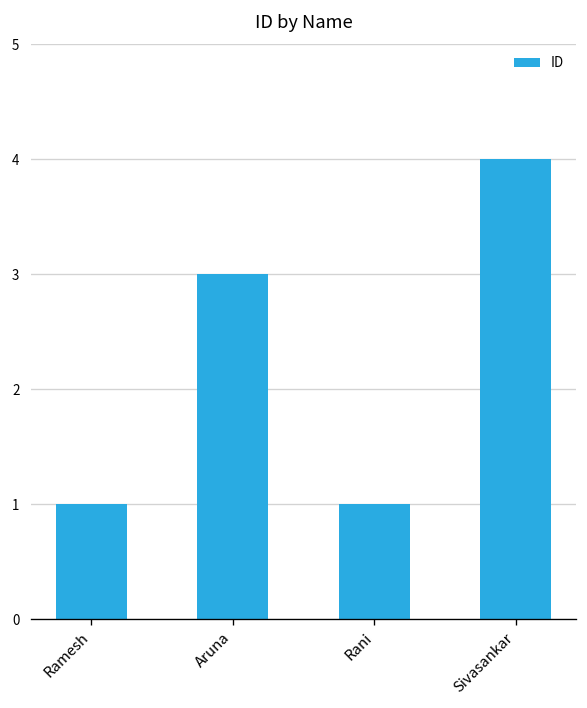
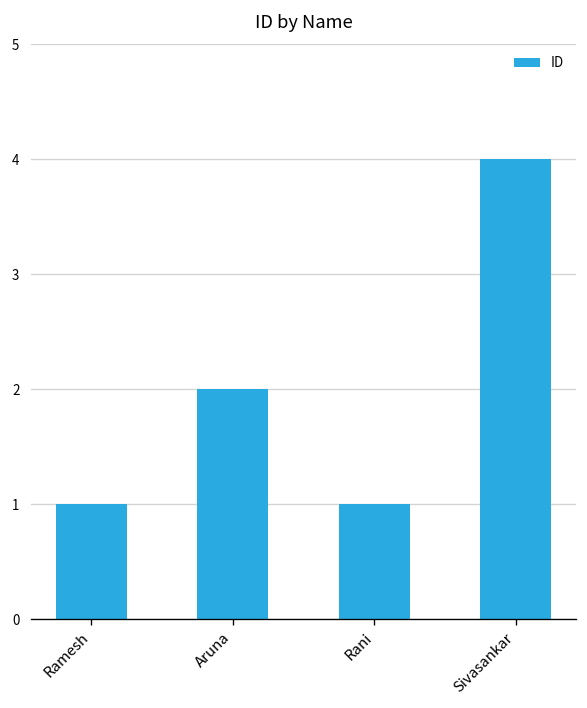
  {
    "Ramesh": 1,
-   "Aruna": 3,
+   "Aruna": 2,
    "Rani": 1,
    "Sivasankar": 4
  }
